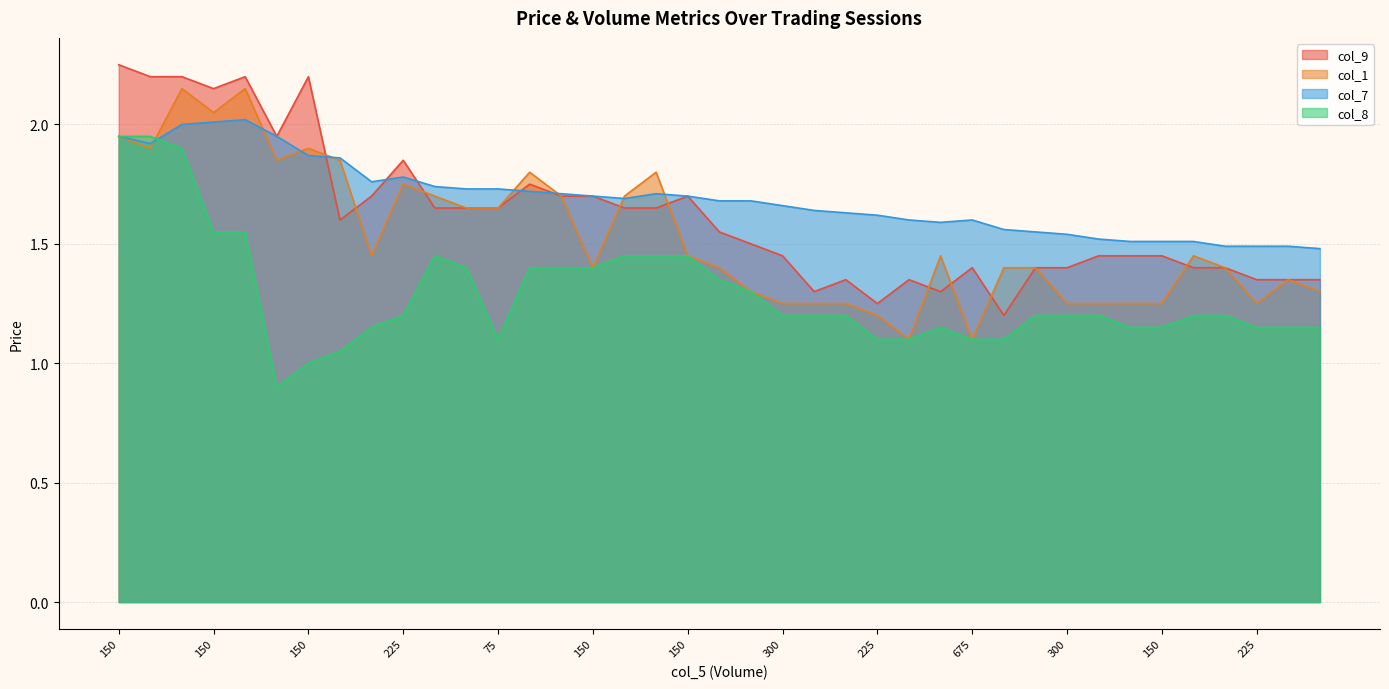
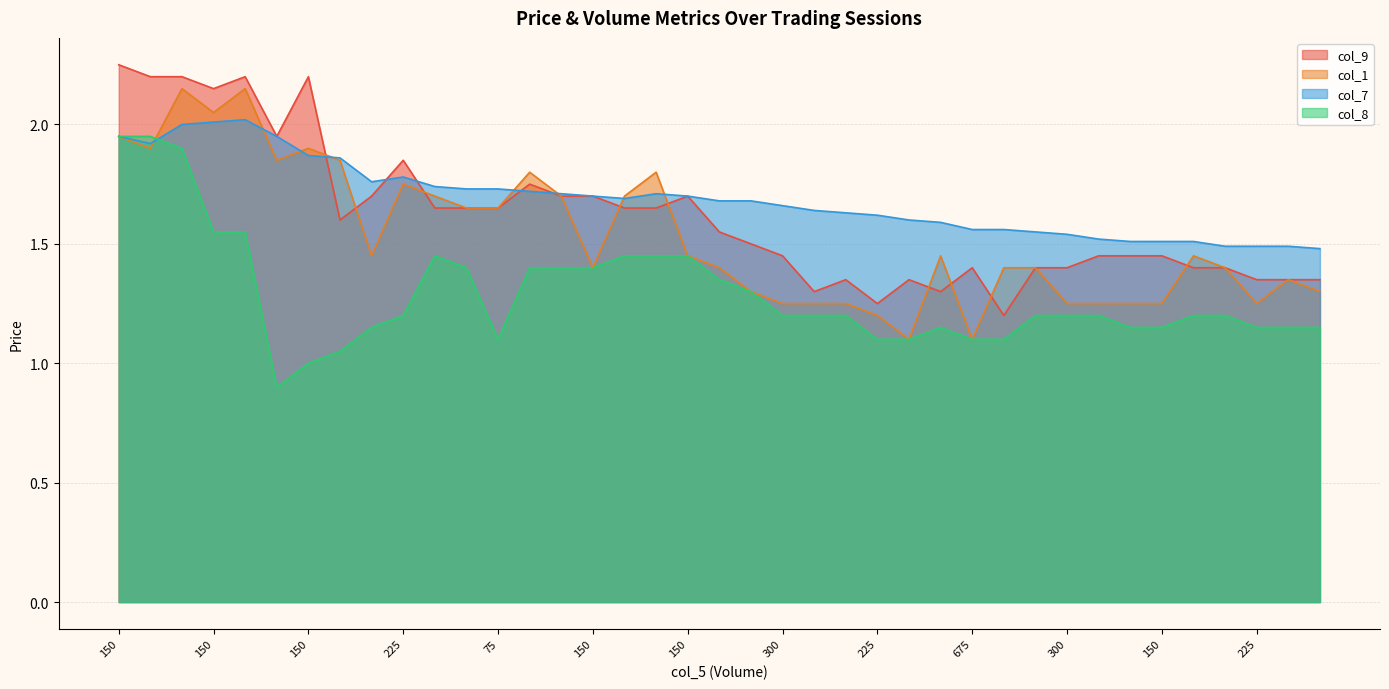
  {
    "col_7": {
      "75": 1.73,
-     "675": 1.60
+     "675": 1.56
    },
    "col_8": {
      "75": 1.10
    }
  }
